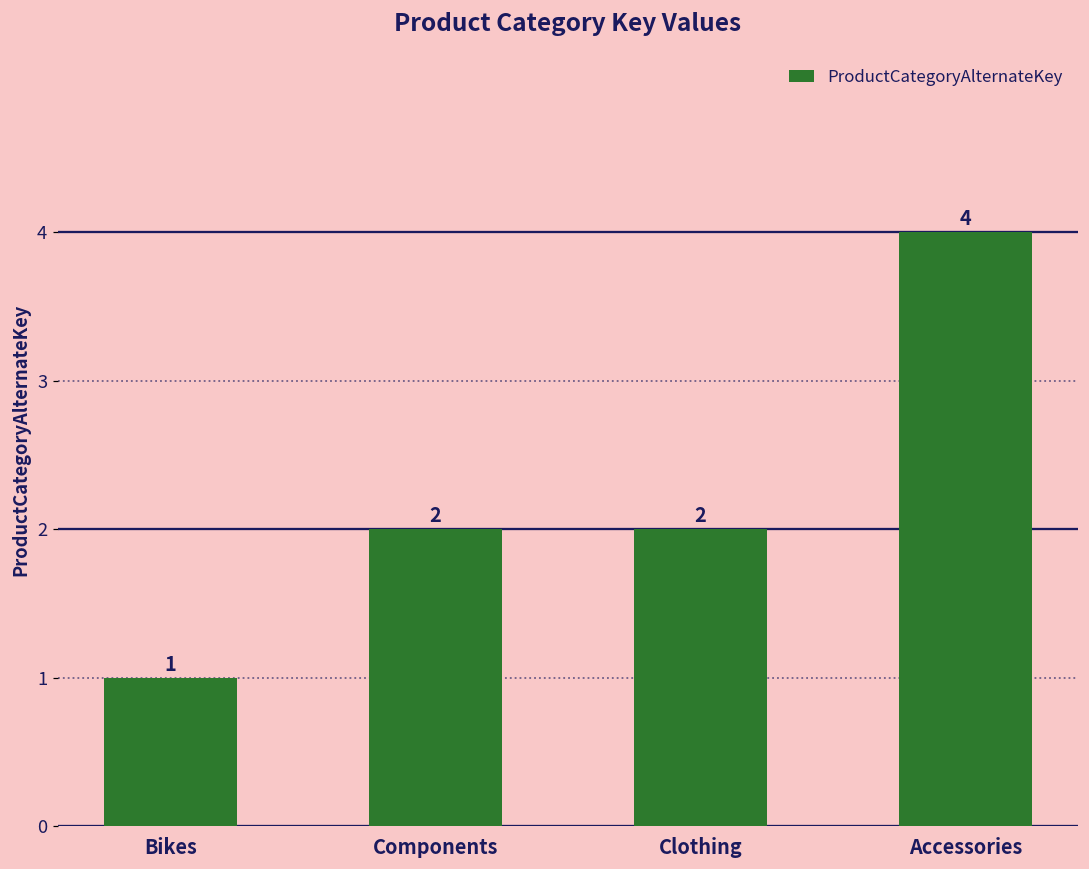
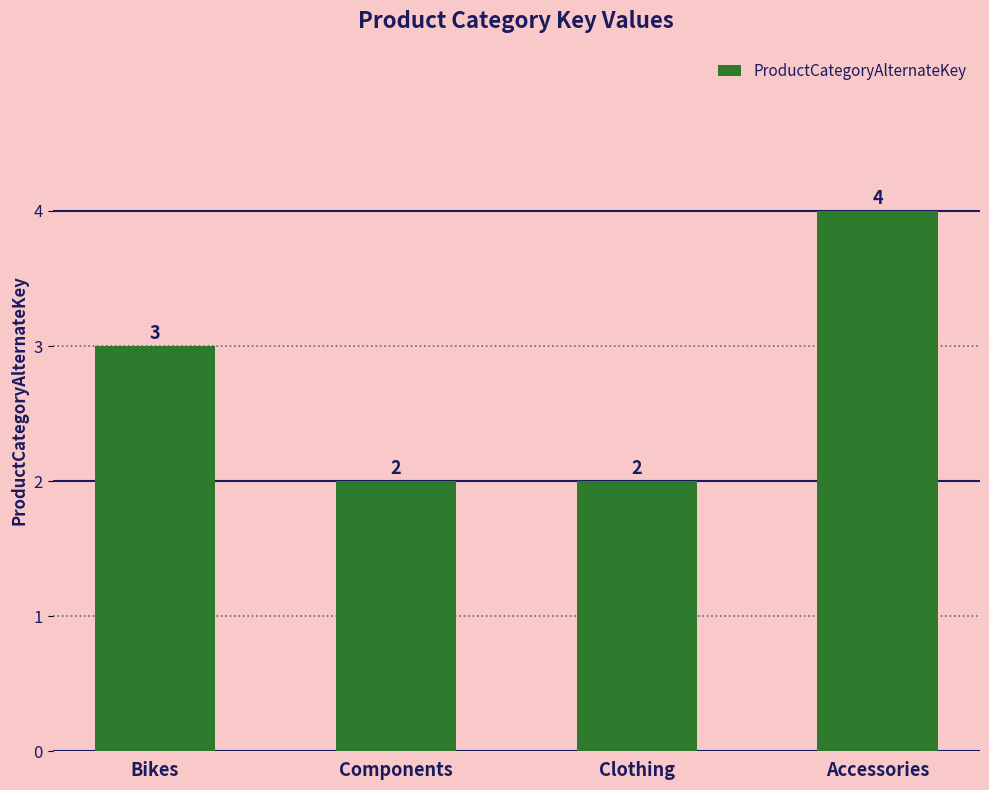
  {
-   "Bikes": 1,
+   "Bikes": 3,
    "Components": 2,
    "Clothing": 2,
    "Accessories": 4
  }
